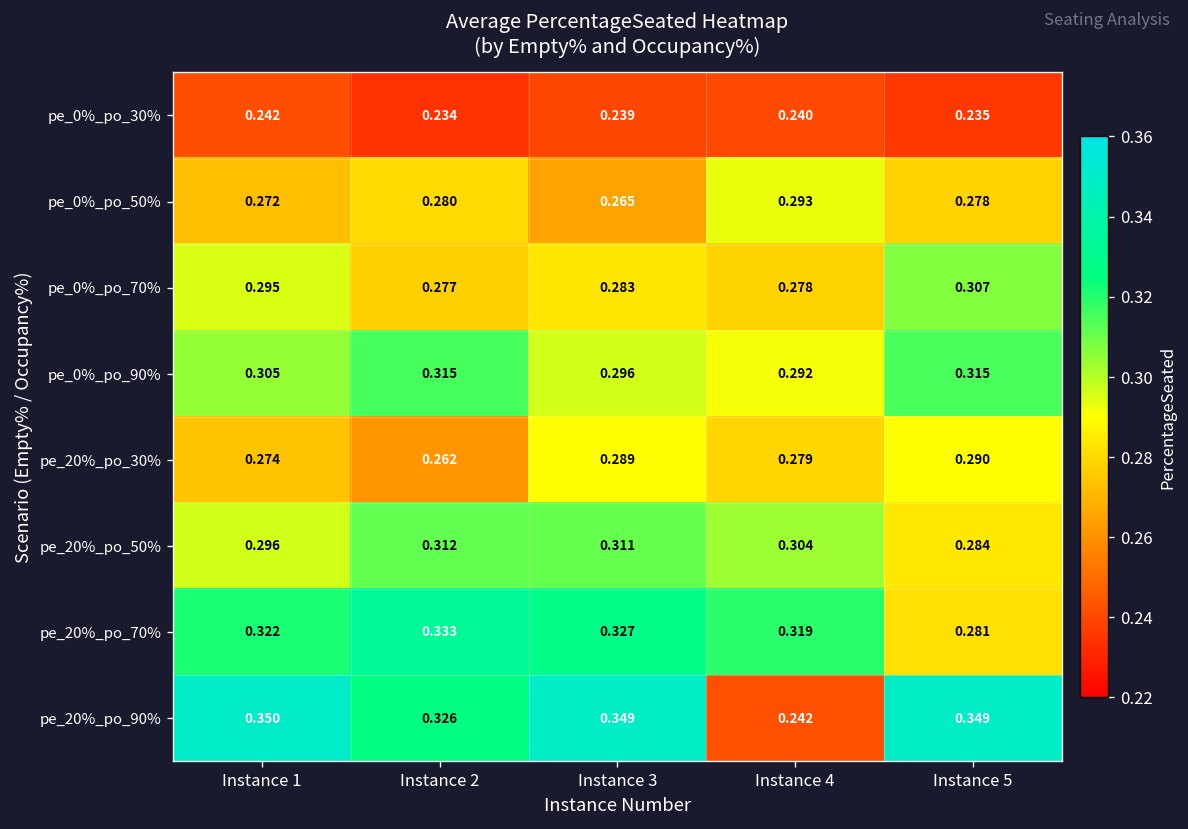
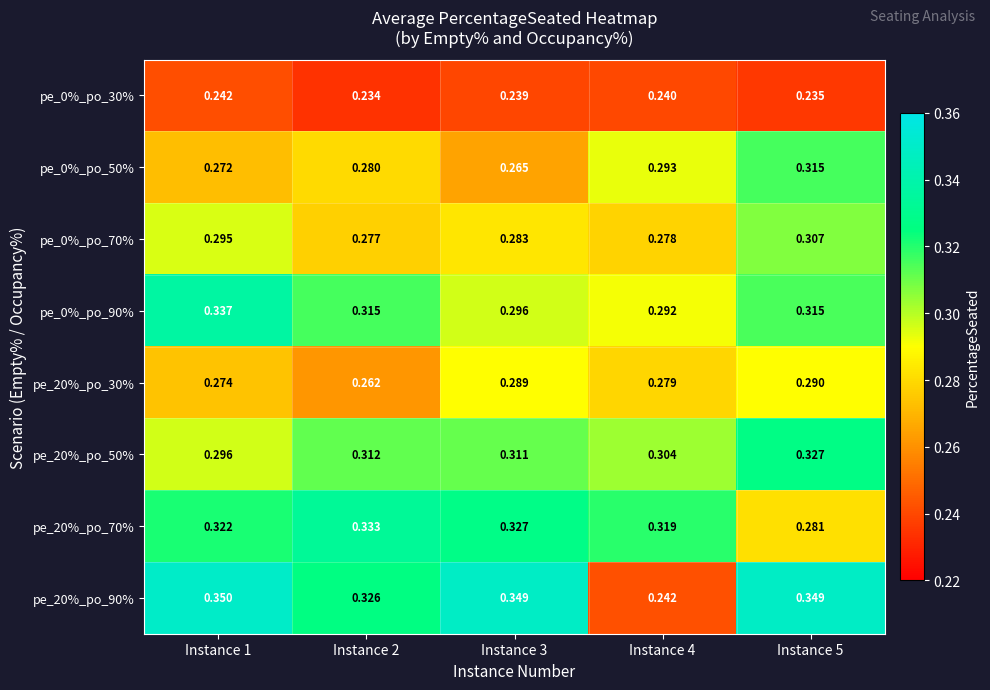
  {
    "pe_0%_po_30%": {
      "Instance 1": 0.242,
      "Instance 2": 0.234,
      "Instance 3": 0.239,
      "Instance 4": 0.240,
      "Instance 5": 0.235
    },
    "pe_0%_po_50%": {
      "Instance 1": 0.272,
      "Instance 2": 0.280,
      "Instance 3": 0.265,
      "Instance 4": 0.293,
-     "Instance 5": 0.278
+     "Instance 5": 0.315
    },
    "pe_0%_po_70%": {
      "Instance 1": 0.295,
      "Instance 2": 0.277,
      "Instance 3": 0.283,
      "Instance 4": 0.278,
      "Instance 5": 0.307
    },
    "pe_0%_po_90%": {
-     "Instance 1": 0.305,
+     "Instance 1": 0.337,
      "Instance 2": 0.315,
      "Instance 3": 0.296,
      "Instance 4": 0.292,
      "Instance 5": 0.315
    },
    "pe_20%_po_30%": {
      "Instance 1": 0.274,
      "Instance 2": 0.262,
      "Instance 3": 0.289,
      "Instance 4": 0.279,
      "Instance 5": 0.290
    },
    "pe_20%_po_50%": {
      "Instance 1": 0.296,
      "Instance 2": 0.312,
      "Instance 3": 0.311,
      "Instance 4": 0.304,
-     "Instance 5": 0.284
+     "Instance 5": 0.327
    },
    "pe_20%_po_70%": {
      "Instance 1": 0.322,
      "Instance 2": 0.333,
      "Instance 3": 0.327,
      "Instance 4": 0.319,
      "Instance 5": 0.281
    },
    "pe_20%_po_90%": {
      "Instance 1": 0.350,
      "Instance 2": 0.326,
      "Instance 3": 0.349,
      "Instance 4": 0.242,
      "Instance 5": 0.349
    }
  }
